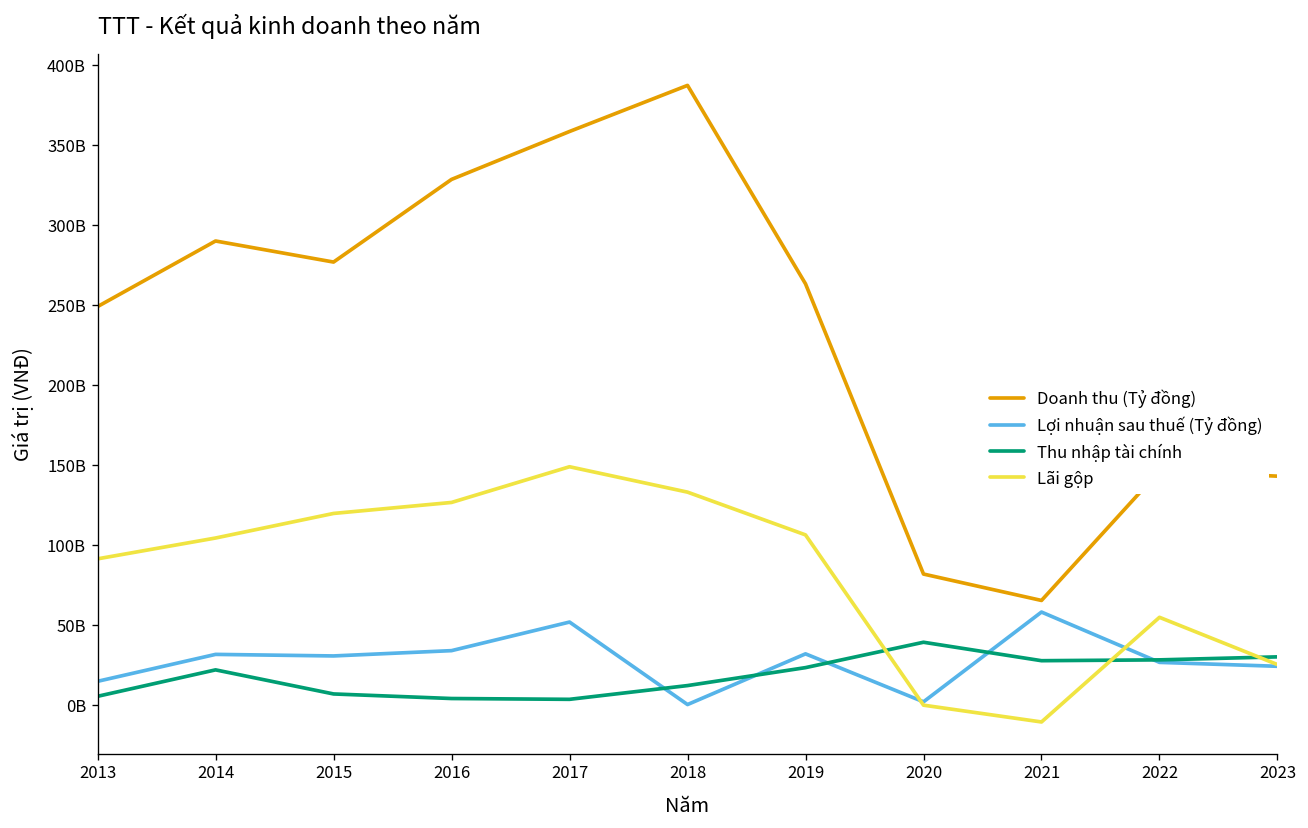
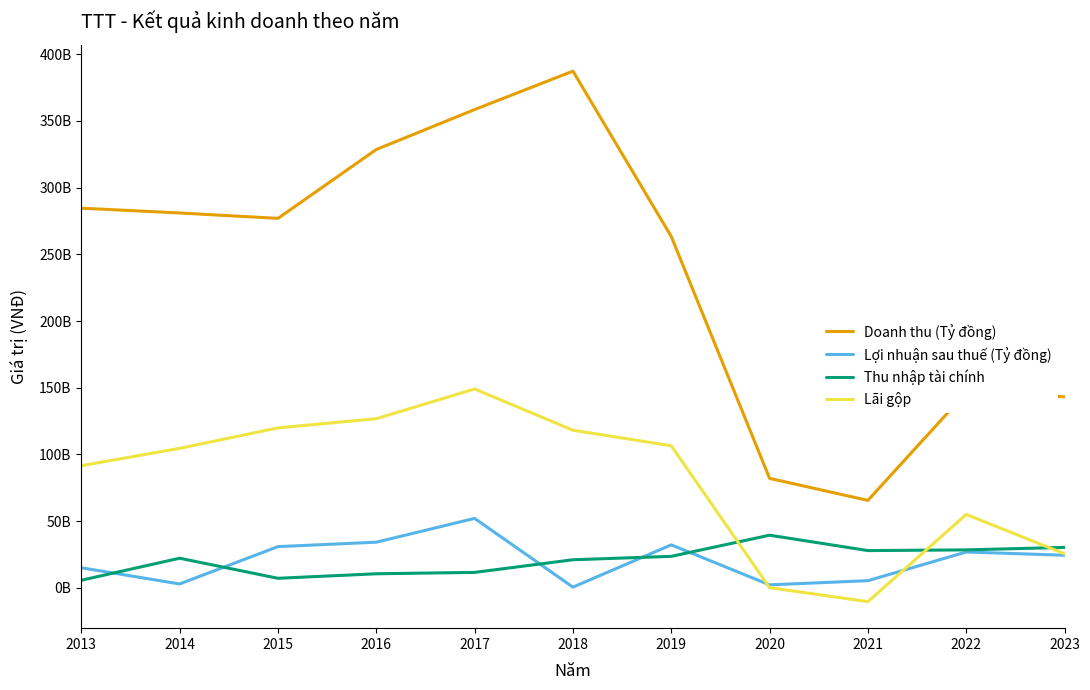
  {
    "Doanh thu (Tỷ đồng)": {
-     "2013": 249000000000,
-     "2014": 290000000000,
+     "2013": 285000000000,
+     "2014": 281000000000,
      "2015": 277000000000,
      "2016": 329000000000,
      "2017": 359000000000,
      "2018": 387000000000,
      "2019": 263000000000,
      "2020": 82000000000,
      "2021": 66000000000,
      "2023": 143000000000
    },
    "Lợi nhuận sau thuế (Tỷ đồng)": {
      "2013": 15000000000,
-     "2014": 32000000000,
+     "2014": 3000000000,
      "2015": 31000000000,
      "2016": 34000000000,
      "2017": 52000000000,
      "2018": 1000000000,
      "2019": 32000000000,
      "2020": 2000000000,
-     "2021": 58000000000
+     "2021": 5000000000
    },
    "Thu nhập tài chính": {
      "2013": 6000000000,
      "2014": 22000000000,
      "2015": 7000000000,
-     "2016": 4000000000,
-     "2017": 4000000000,
-     "2018": 12000000000,
+     "2016": 11000000000,
+     "2017": 12000000000,
+     "2018": 21000000000,
      "2019": 24000000000,
      "2020": 39000000000,
      "2021": 28000000000,
      "2023": 30000000000
    },
    "Lãi gộp": {
      "2013": 92000000000,
      "2014": 105000000000,
      "2015": 120000000000,
      "2016": 127000000000,
      "2017": 149000000000,
-     "2018": 133000000000,
+     "2018": 118000000000,
      "2019": 107000000000,
      "2020": 0,
      "2021": -10000000000,
      "2022": 55000000000
    }
  }
